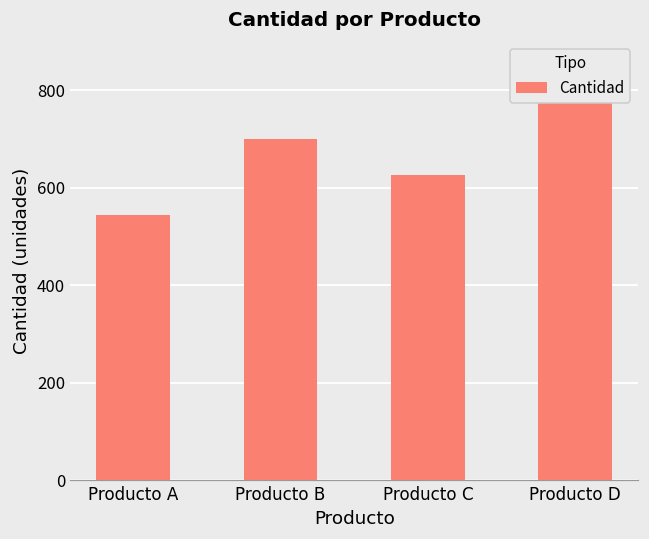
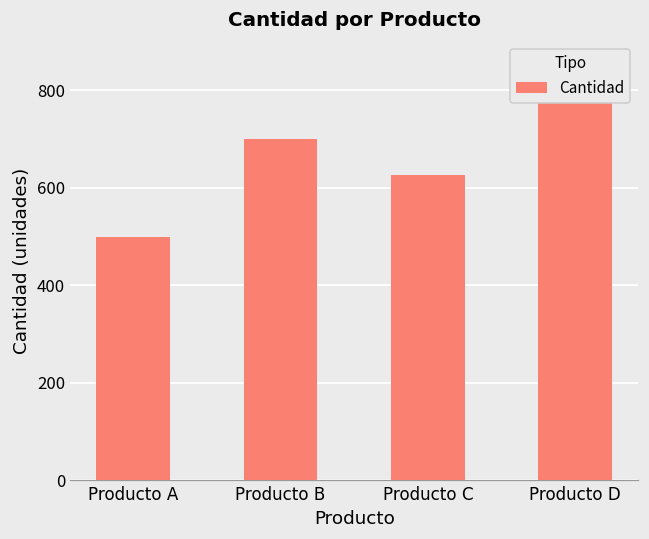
  {
-   "Producto A": 540,
+   "Producto A": 500,
    "Producto B": 700,
    "Producto C": 630
  }
